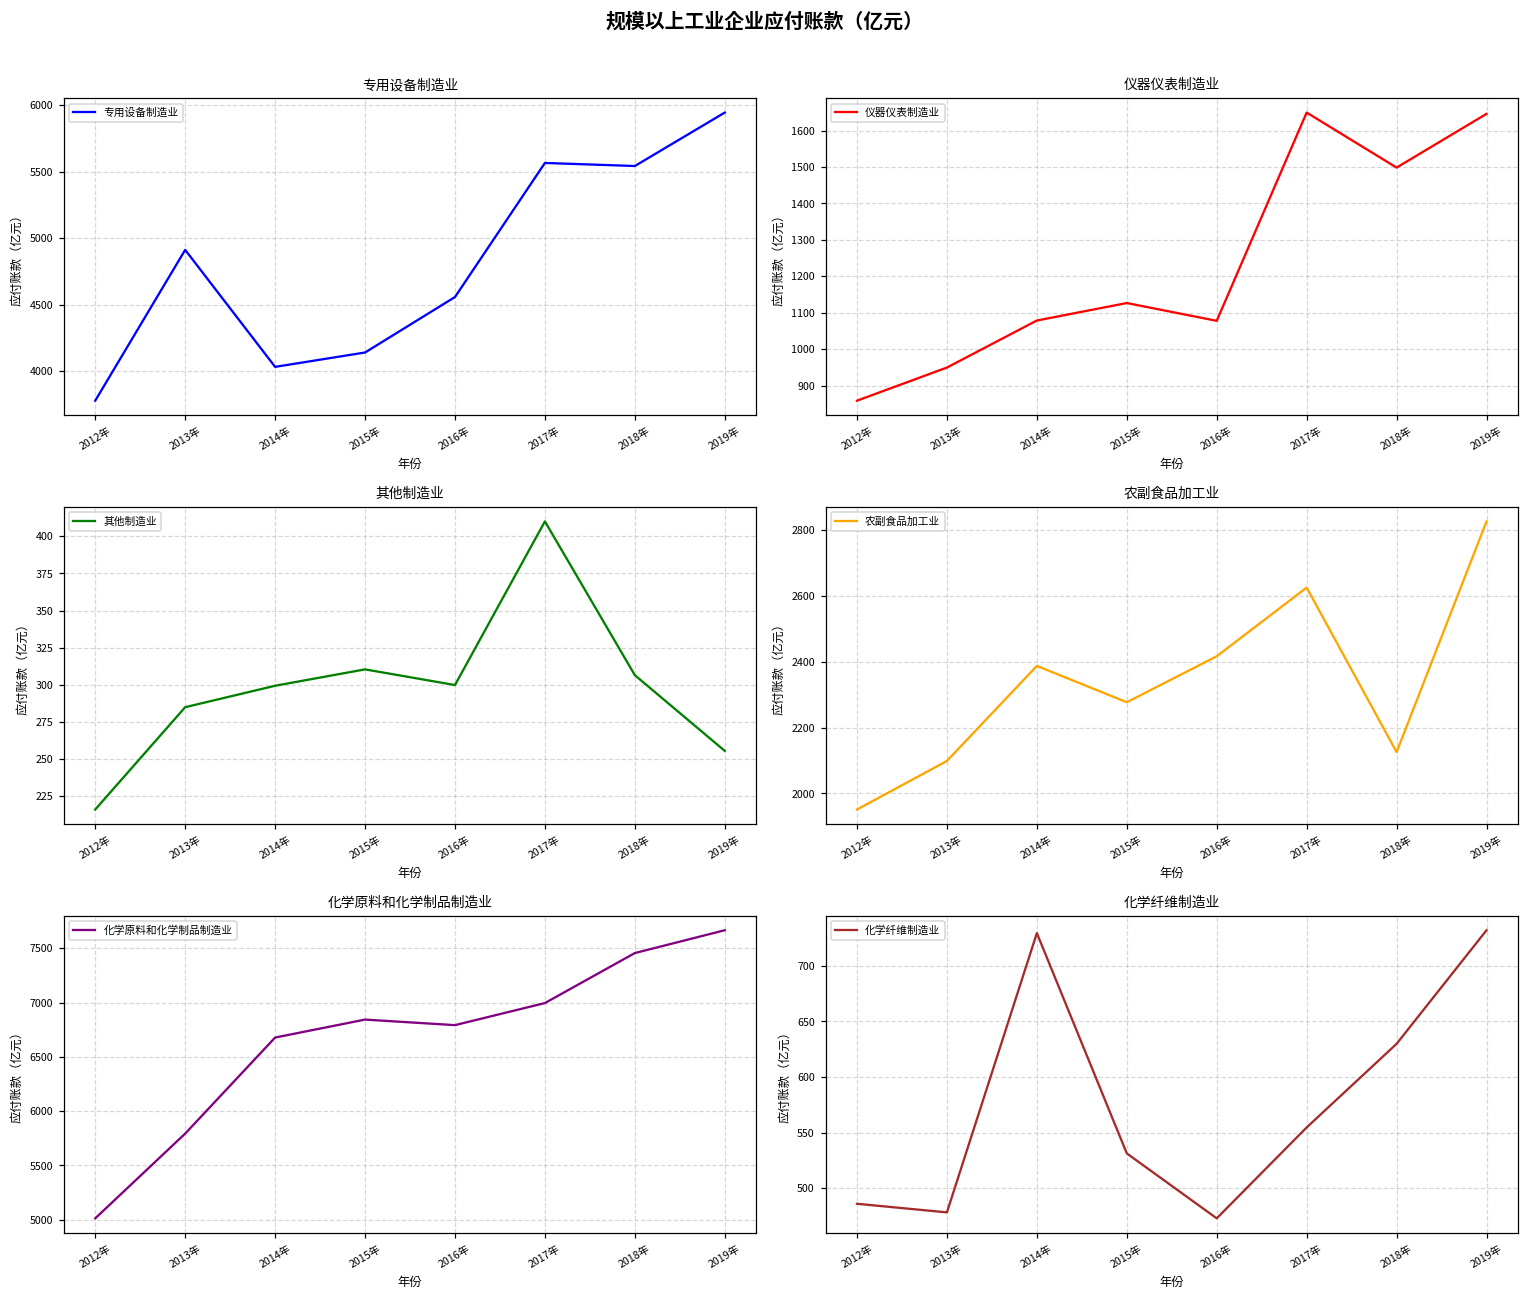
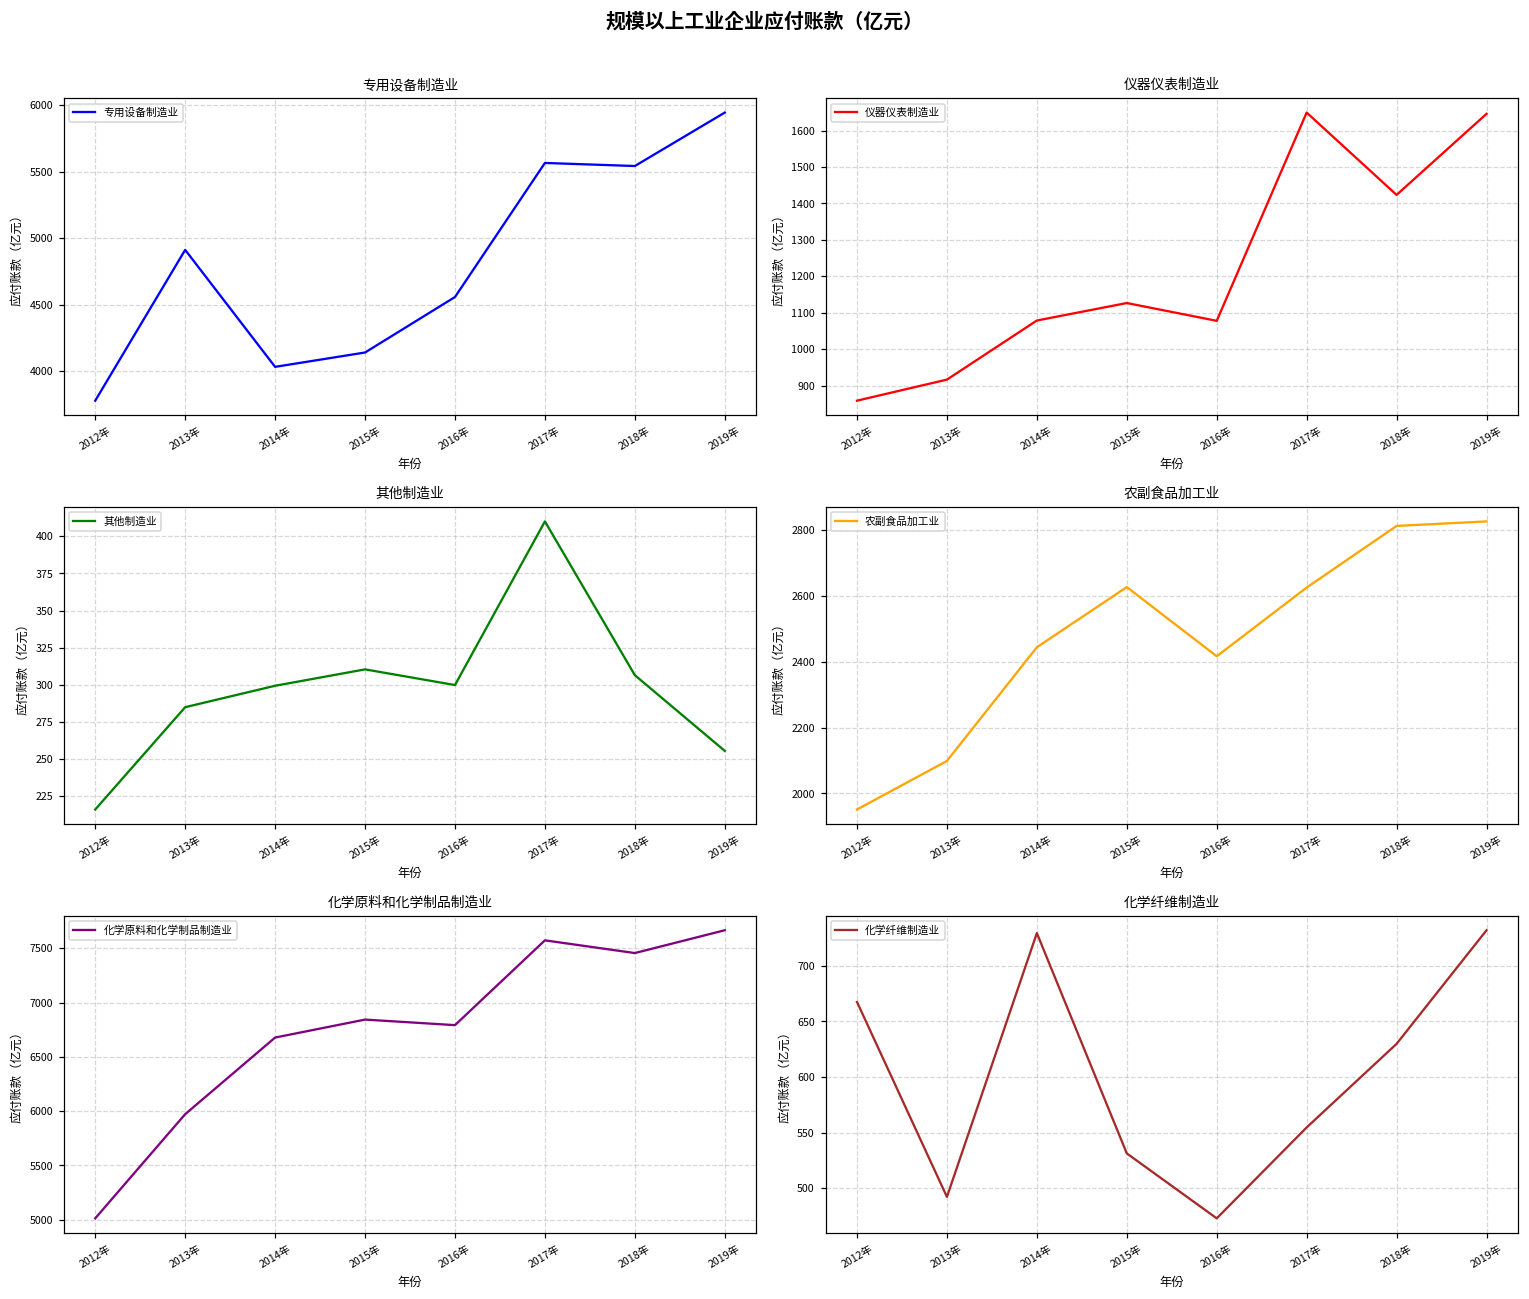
  {
    "专用设备制造业": {
      "2012年": 3780,
      "2013年": 4910,
      "2014年": 4030,
      "2015年": 4140,
      "2016年": 4560,
      "2017年": 5560,
      "2018年": 5540,
      "2019年": 5940
    },
    "仪器仪表制造业": {
      "2012年": 860,
-     "2013年": 950,
+     "2013年": 920,
      "2014年": 1080,
      "2015年": 1130,
      "2016年": 1080,
      "2017年": 1650,
-     "2018年": 1500,
+     "2018年": 1420,
      "2019年": 1650
    },
    "其他制造业": {
      "2012年": 216,
      "2013年": 285,
      "2014年": 299,
      "2015年": 310,
      "2016年": 300,
      "2017年": 410,
      "2018年": 306,
      "2019年": 255
    },
    "农副食品加工业": {
      "2012年": 1950,
      "2013年": 2100,
-     "2014年": 2390,
-     "2015年": 2280,
+     "2014年": 2440,
+     "2015年": 2630,
      "2016年": 2420,
      "2017年": 2630,
-     "2018年": 2130,
+     "2018年": 2810,
      "2019年": 2830
    },
    "化学原料和化学制品制造业": {
      "2012年": 5000,
-     "2013年": 5800,
+     "2013年": 6000,
      "2014年": 6700,
      "2015年": 6800,
      "2016年": 6800,
-     "2017年": 7000,
+     "2017年": 7600,
      "2018年": 7500,
      "2019年": 7700
    },
    "化学纤维制造业": {
-     "2012年": 486,
-     "2013年": 478,
+     "2012年": 668,
+     "2013年": 492,
      "2014年": 730,
      "2015年": 531,
      "2016年": 473,
      "2017年": 555,
      "2018年": 630,
      "2019年": 732
    }
  }
